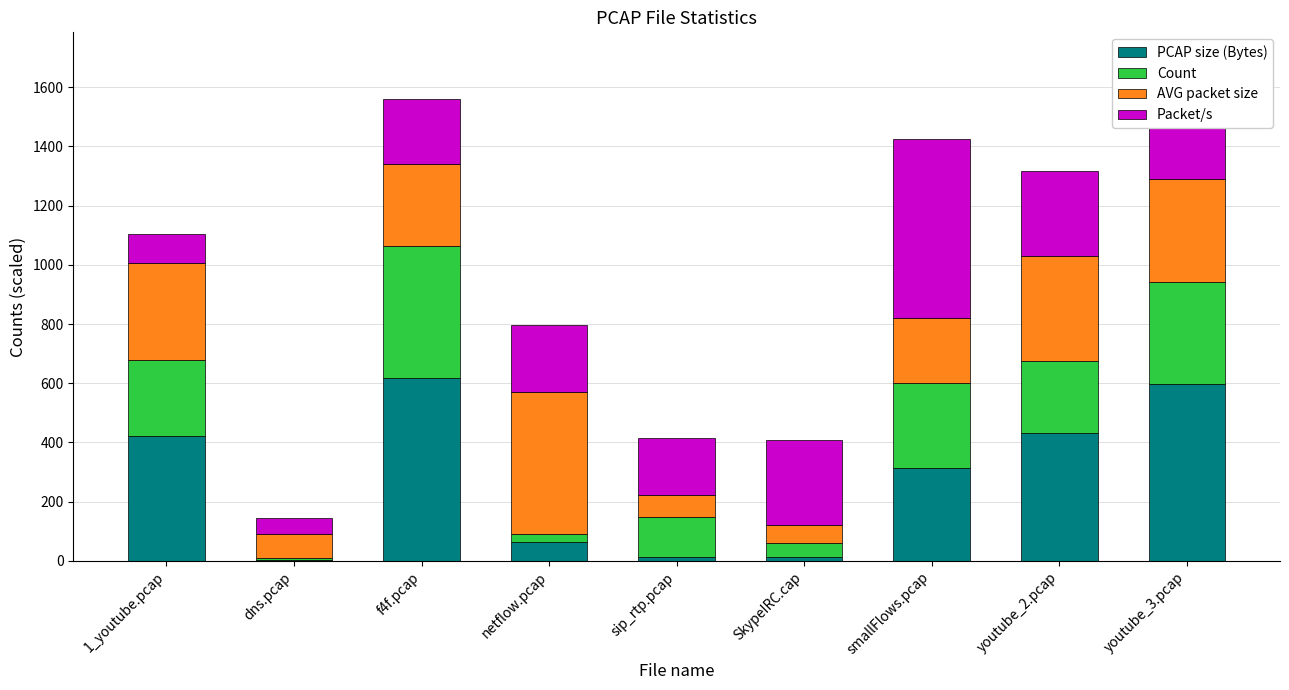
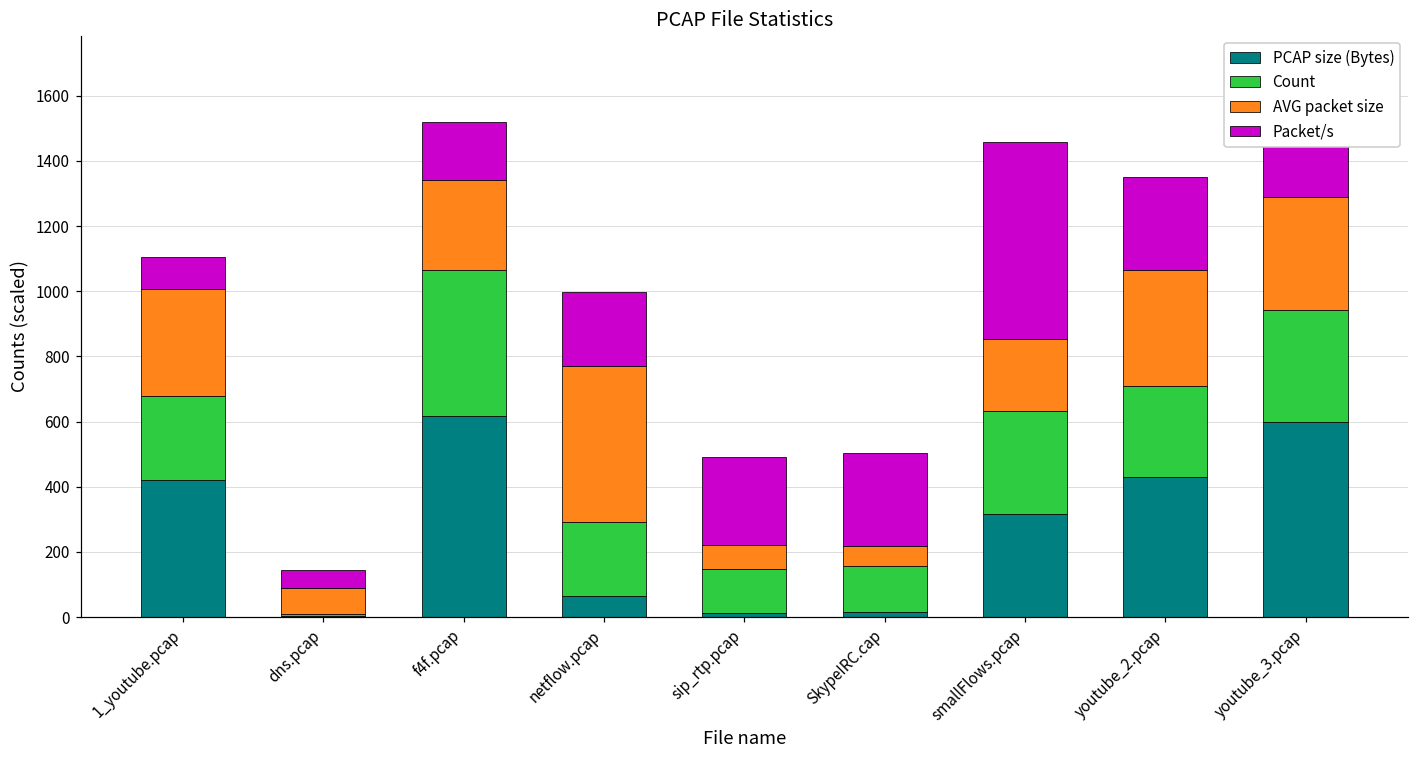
  {
    "PCAP size (Bytes)": {
      "1_youtube.pcap": 420,
      "f4f.pcap": 620,
      "netflow.pcap": 70,
      "sip_rtp.pcap": 10,
      "SkypeIRC.cap": 10,
      "smallFlows.pcap": 310,
      "youtube_2.pcap": 430,
      "youtube_3.pcap": 600
    },
    "Count": {
      "1_youtube.pcap": 260,
      "f4f.pcap": 450,
-     "netflow.pcap": 30,
+     "netflow.pcap": 230,
      "sip_rtp.pcap": 130,
-     "SkypeIRC.cap": 50,
-     "smallFlows.pcap": 290,
-     "youtube_2.pcap": 240,
+     "SkypeIRC.cap": 140,
+     "smallFlows.pcap": 320,
+     "youtube_2.pcap": 280,
      "youtube_3.pcap": 350
    },
    "AVG packet size": {
      "1_youtube.pcap": 330,
      "dns.pcap": 80,
      "f4f.pcap": 280,
      "netflow.pcap": 480,
      "sip_rtp.pcap": 70,
      "SkypeIRC.cap": 60,
      "smallFlows.pcap": 220,
      "youtube_2.pcap": 350,
      "youtube_3.pcap": 350
    },
    "Packet/s": {
      "1_youtube.pcap": 100,
      "dns.pcap": 50,
-     "f4f.pcap": 220,
+     "f4f.pcap": 180,
      "netflow.pcap": 230,
-     "sip_rtp.pcap": 190,
+     "sip_rtp.pcap": 270,
      "SkypeIRC.cap": 290,
      "smallFlows.pcap": 610,
      "youtube_2.pcap": 290
    }
  }
